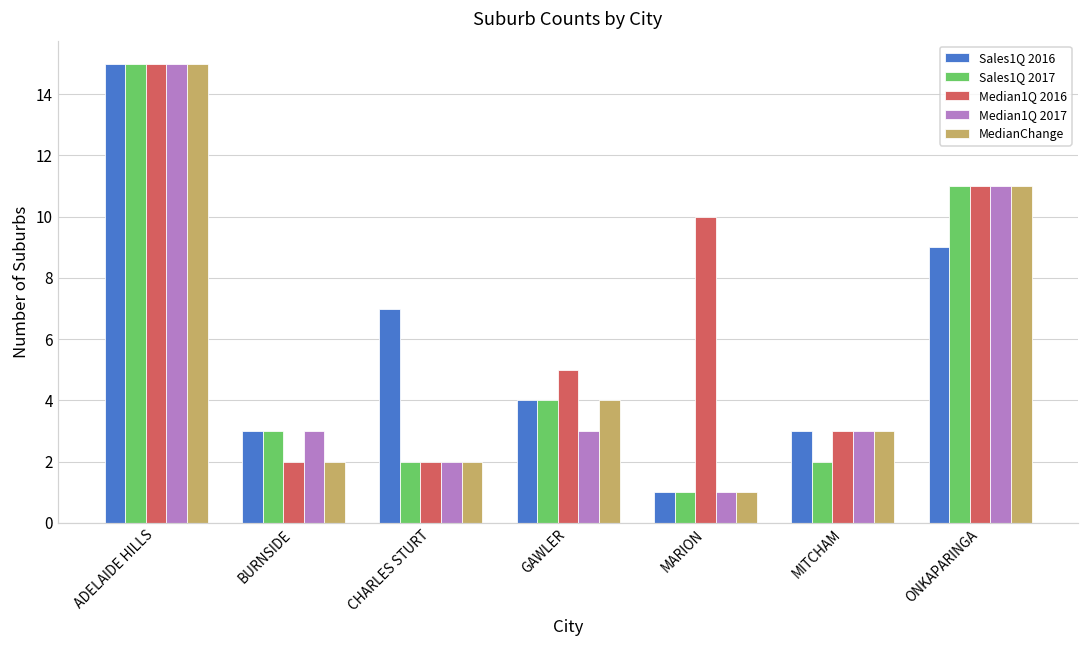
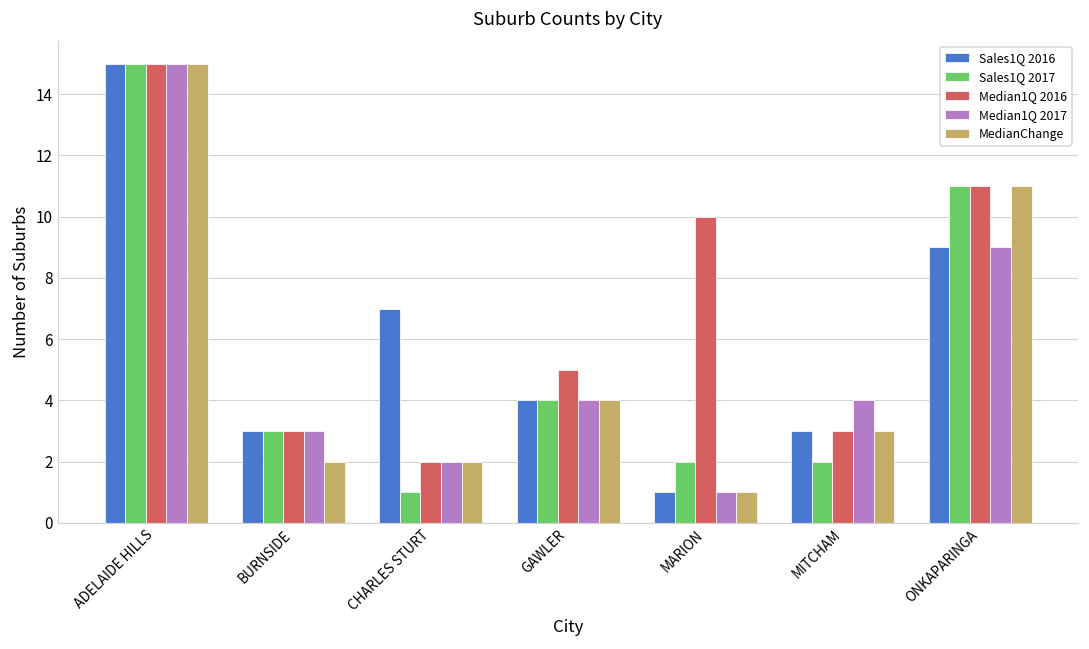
  {
    "Sales1Q 2016": {
      "ADELAIDE HILLS": 15,
      "BURNSIDE": 3,
      "CHARLES STURT": 7,
      "GAWLER": 4,
      "MARION": 1,
      "MITCHAM": 3,
      "ONKAPARINGA": 9
    },
    "Sales1Q 2017": {
      "ADELAIDE HILLS": 15,
      "BURNSIDE": 3,
-     "CHARLES STURT": 2,
+     "CHARLES STURT": 1,
      "GAWLER": 4,
-     "MARION": 1,
+     "MARION": 2,
      "MITCHAM": 2,
      "ONKAPARINGA": 11
    },
    "Median1Q 2016": {
      "ADELAIDE HILLS": 15,
-     "BURNSIDE": 2,
+     "BURNSIDE": 3,
      "CHARLES STURT": 2,
      "GAWLER": 5,
      "MARION": 10,
      "MITCHAM": 3,
      "ONKAPARINGA": 11
    },
    "Median1Q 2017": {
      "ADELAIDE HILLS": 15,
      "BURNSIDE": 3,
      "CHARLES STURT": 2,
-     "GAWLER": 3,
+     "GAWLER": 4,
      "MARION": 1,
-     "MITCHAM": 3,
-     "ONKAPARINGA": 11
+     "MITCHAM": 4,
+     "ONKAPARINGA": 9
    },
    "MedianChange": {
      "ADELAIDE HILLS": 15,
      "BURNSIDE": 2,
      "CHARLES STURT": 2,
      "GAWLER": 4,
      "MARION": 1,
      "MITCHAM": 3,
      "ONKAPARINGA": 11
    }
  }
